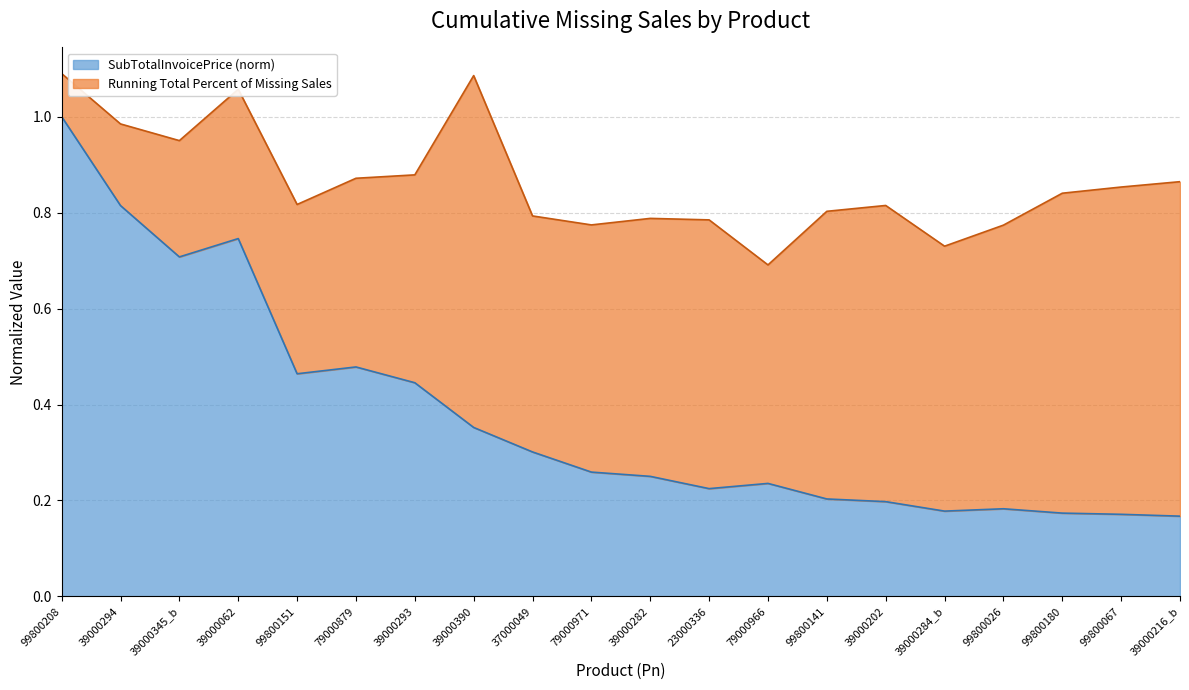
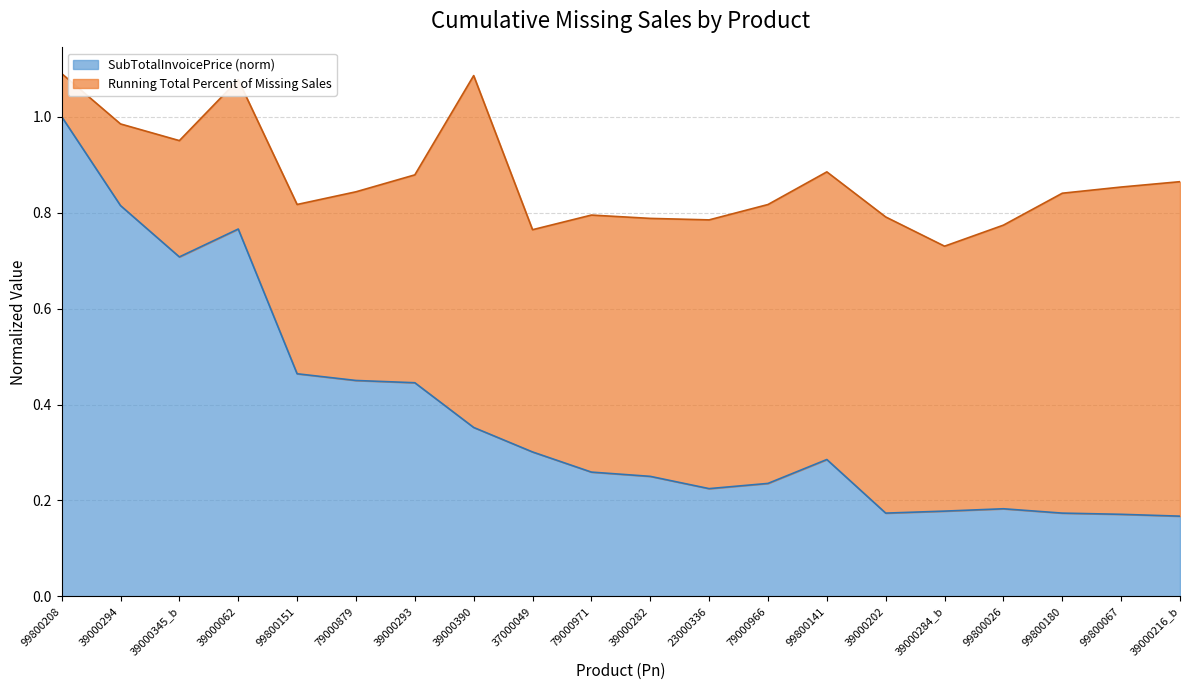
  {
    "SubTotalInvoicePrice (norm)": {
      "99800208": 1.00,
      "39000294": 0.81,
      "39000345_b": 0.71,
-     "39000062": 0.75,
+     "39000062": 0.77,
      "99800151": 0.46,
-     "79000879": 0.48,
+     "79000879": 0.45,
      "39000293": 0.45,
      "39000390": 0.35,
      "37000049": 0.30,
      "79000971": 0.26,
      "39000282": 0.25,
      "23000336": 0.22,
      "79000966": 0.24,
-     "99800141": 0.20,
-     "39000202": 0.20,
+     "99800141": 0.29,
+     "39000202": 0.17,
      "39000284_b": 0.18,
      "99800026": 0.18,
      "99800180": 0.17,
      "99800067": 0.17,
      "39000216_b": 0.17
    },
    "Running Total Percent of Missing Sales": {
      "99800208": 0.09,
      "39000294": 0.17,
      "39000345_b": 0.24,
      "99800151": 0.35,
      "79000879": 0.39,
      "39000293": 0.43,
      "39000390": 0.73,
-     "37000049": 0.49,
-     "79000971": 0.52,
+     "37000049": 0.46,
+     "79000971": 0.54,
      "39000282": 0.54,
      "23000336": 0.56,
-     "79000966": 0.46,
+     "79000966": 0.58,
      "99800141": 0.60,
      "39000202": 0.62,
      "39000284_b": 0.55,
      "99800026": 0.59,
      "99800180": 0.67,
      "99800067": 0.68,
      "39000216_b": 0.70
    }
  }
